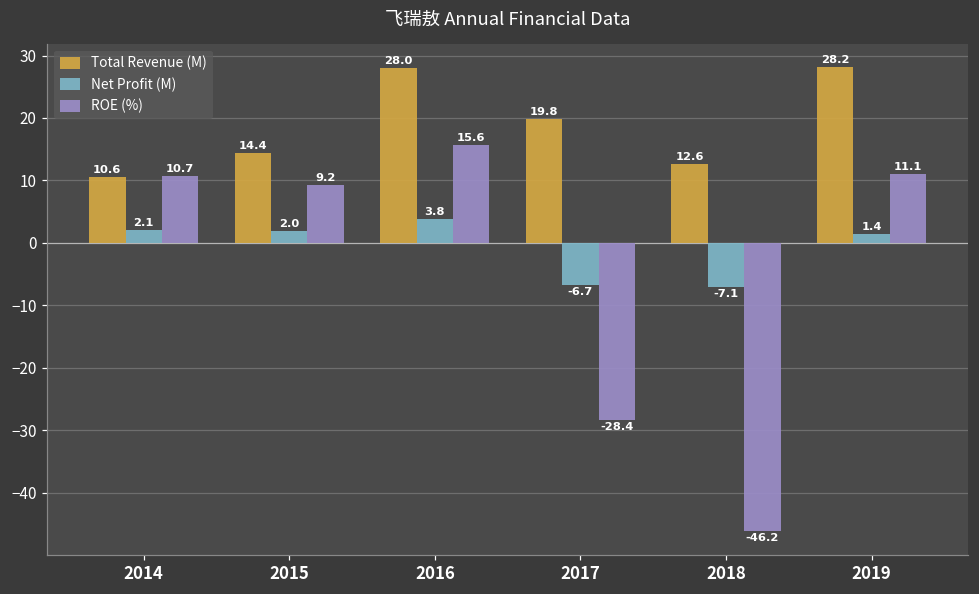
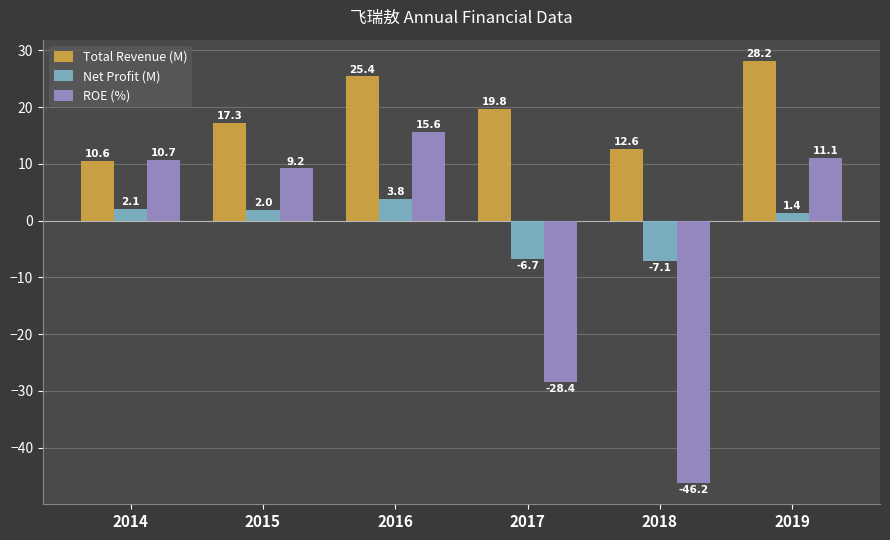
  {
    "Total Revenue (M)": {
      "2014": 10.6,
-     "2015": 14.4,
-     "2016": 28.0,
+     "2015": 17.3,
+     "2016": 25.4,
      "2017": 19.8,
      "2018": 12.6,
      "2019": 28.2
    }
  }
